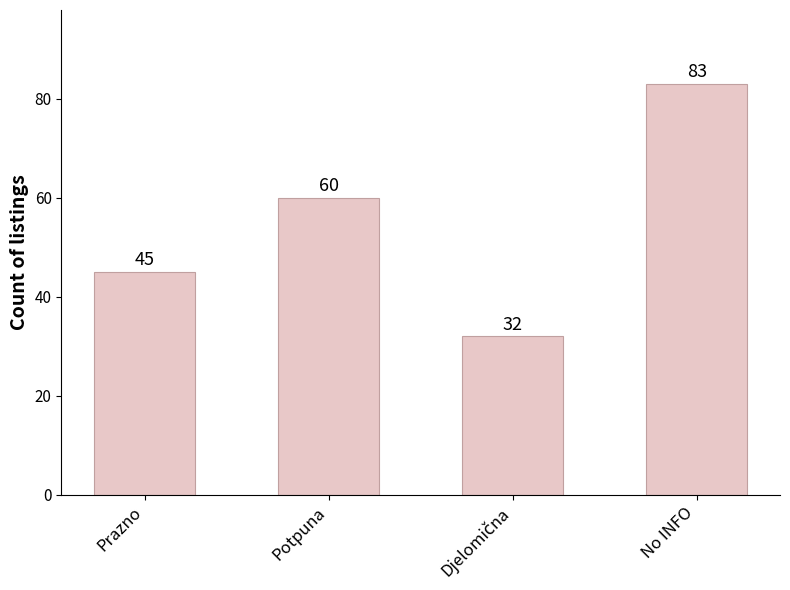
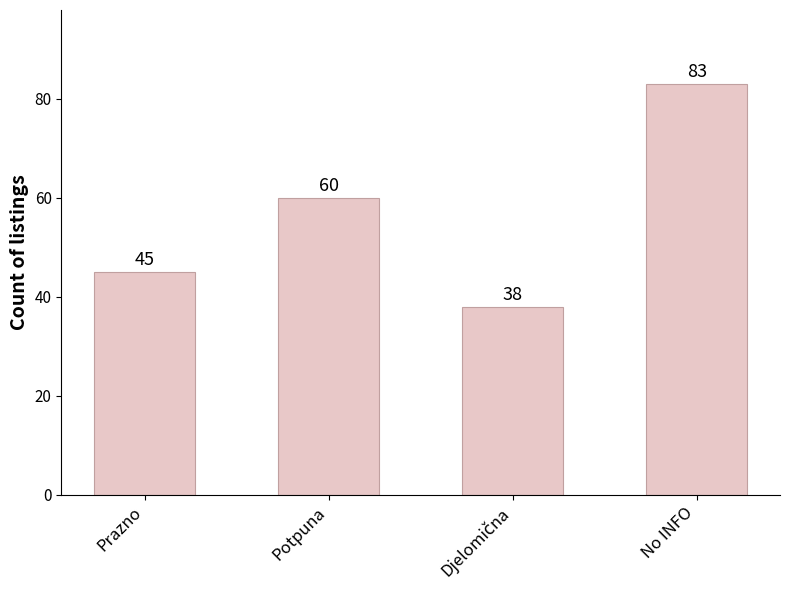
  {
    "Prazno": 45,
    "Potpuna": 60,
-   "Djelomična": 32,
+   "Djelomična": 38,
    "No INFO": 83
  }
